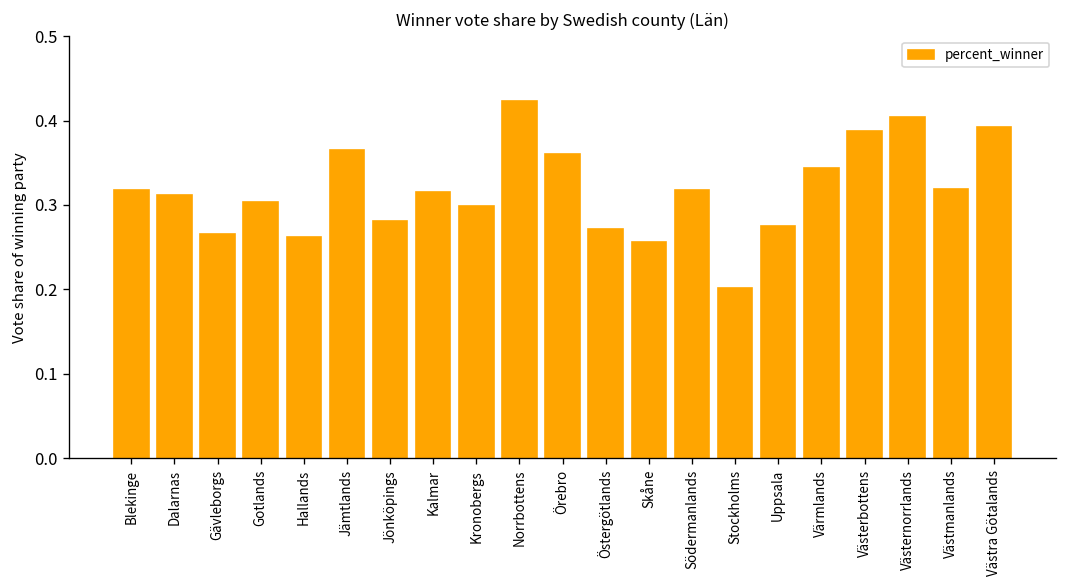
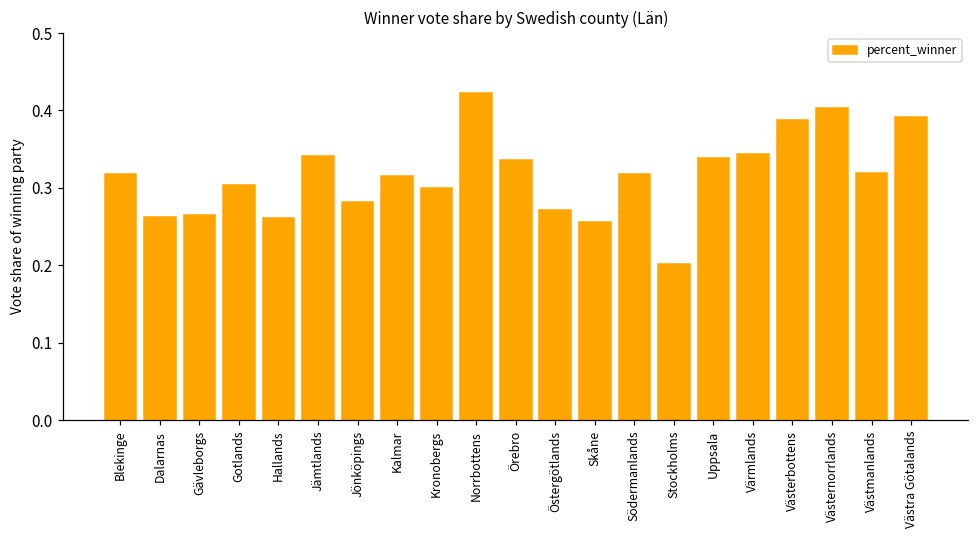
  {
    "Blekinge": 0.32,
-   "Dalarnas": 0.31,
+   "Dalarnas": 0.26,
    "Gävleborgs": 0.27,
    "Gotlands": 0.30,
    "Hallands": 0.26,
-   "Jämtlands": 0.36,
+   "Jämtlands": 0.34,
    "Jönköpings": 0.28,
    "Kalmar": 0.32,
    "Kronobergs": 0.30,
    "Norrbottens": 0.42,
-   "Örebro": 0.36,
+   "Örebro": 0.34,
    "Östergötlands": 0.27,
    "Skåne": 0.26,
    "Södermanlands": 0.32,
    "Stockholms": 0.20,
-   "Uppsala": 0.28,
+   "Uppsala": 0.34,
    "Värmlands": 0.34,
    "Västerbottens": 0.39,
    "Västernorrlands": 0.40,
    "Västmanlands": 0.32,
    "Västra Götalands": 0.39
  }
